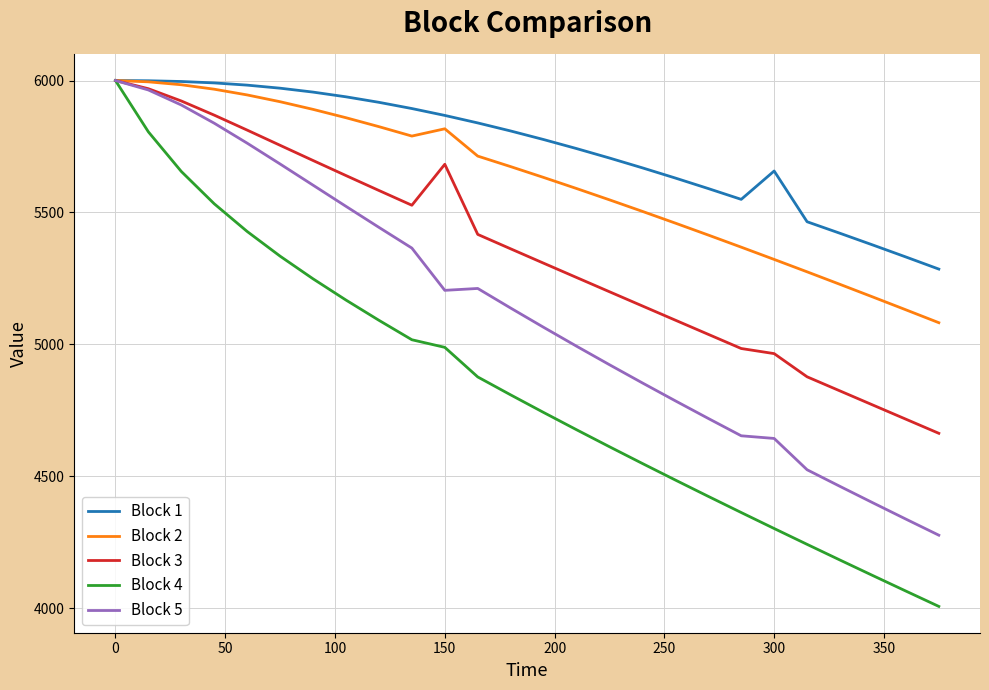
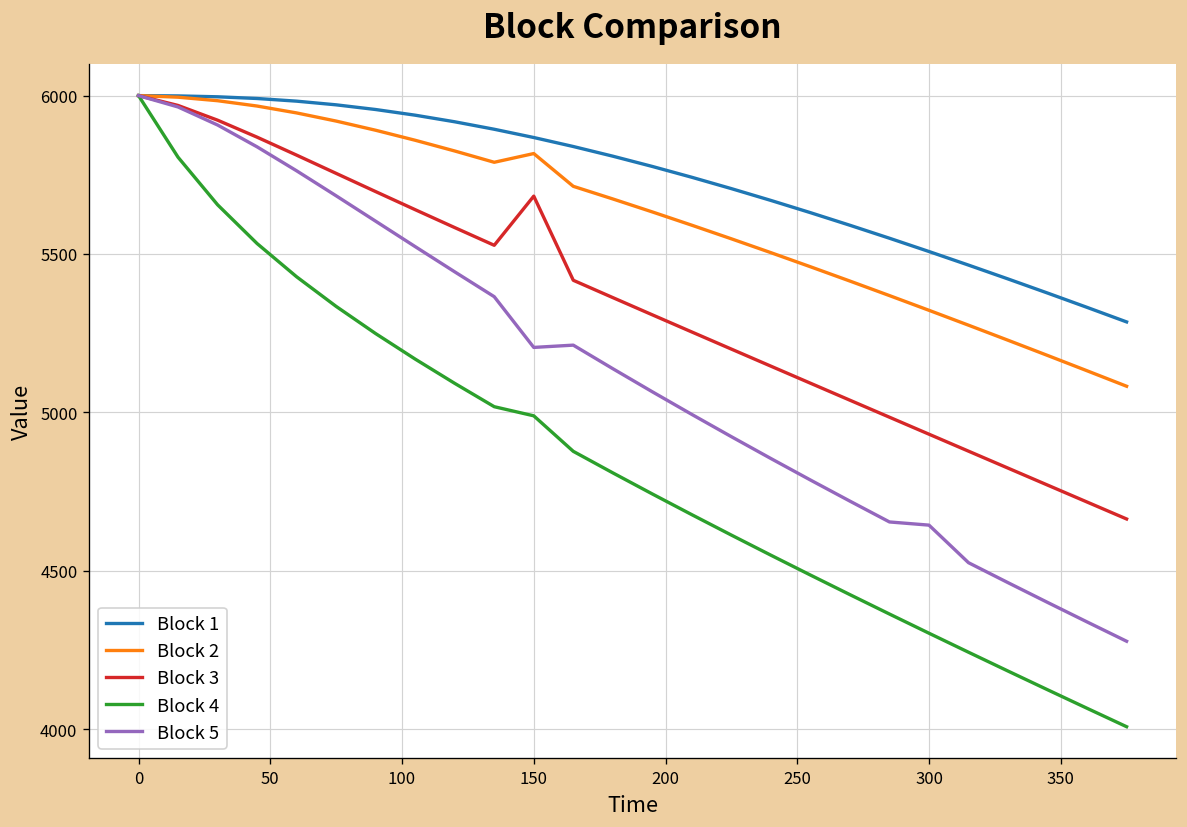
  {
    "Block 1": {
      "150": 5870,
-     "300": 5660
+     "300": 5510
    },
    "Block 2": {
      "150": 5820,
      "300": 5320
    },
    "Block 3": {
      "150": 5680,
-     "300": 4970
+     "300": 4930
    },
    "Block 4": {
      "150": 4990,
      "300": 4300
    },
    "Block 5": {
      "150": 5200,
      "300": 4640
    }
  }
